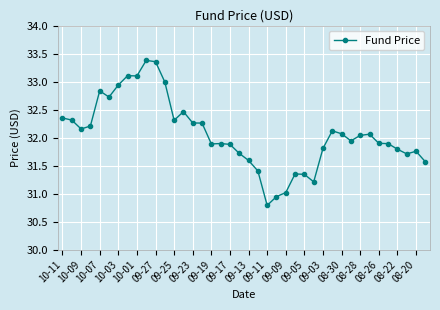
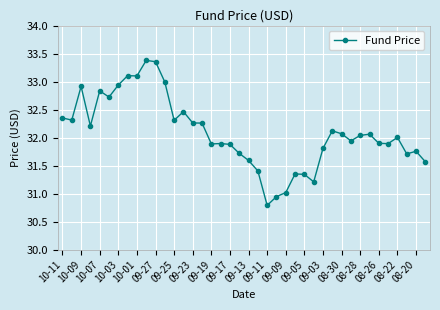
  {
    "10-11": 32.4,
-   "10-09": 32.2,
+   "10-09": 32.9,
    "10-07": 32.8,
    "10-03": 32.9,
    "10-01": 33.1,
    "09-27": 33.4,
    "09-25": 32.3,
    "09-23": 32.3,
    "09-19": 31.9,
    "09-17": 31.9,
    "09-13": 31.6,
    "09-11": 30.8,
    "09-09": 31.0,
    "09-05": 31.3,
    "09-03": 31.8,
    "08-30": 32.1,
    "08-28": 32.0,
    "08-26": 31.9,
-   "08-22": 31.8,
+   "08-22": 32.0,
    "08-20": 31.8
  }
